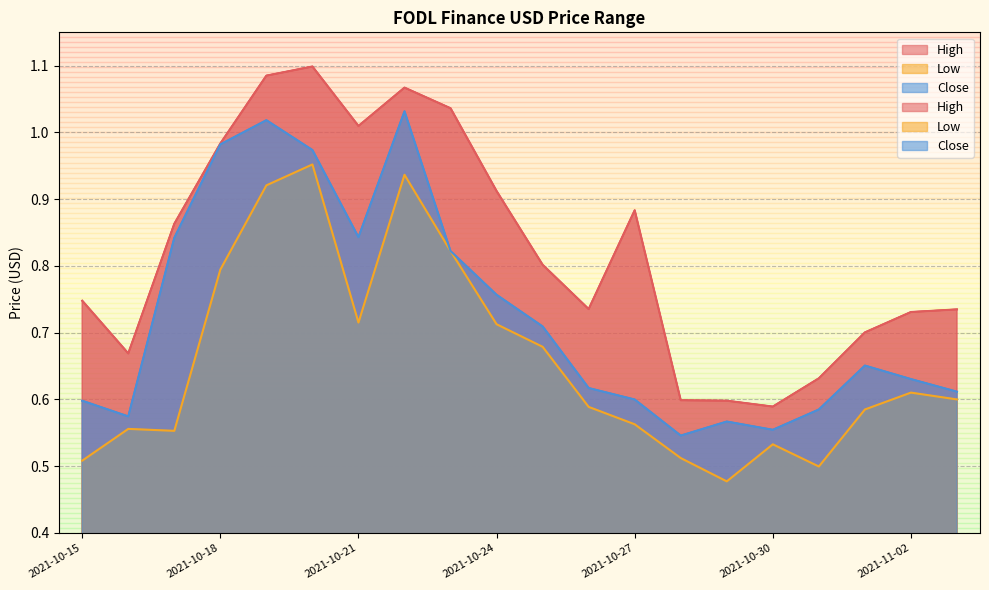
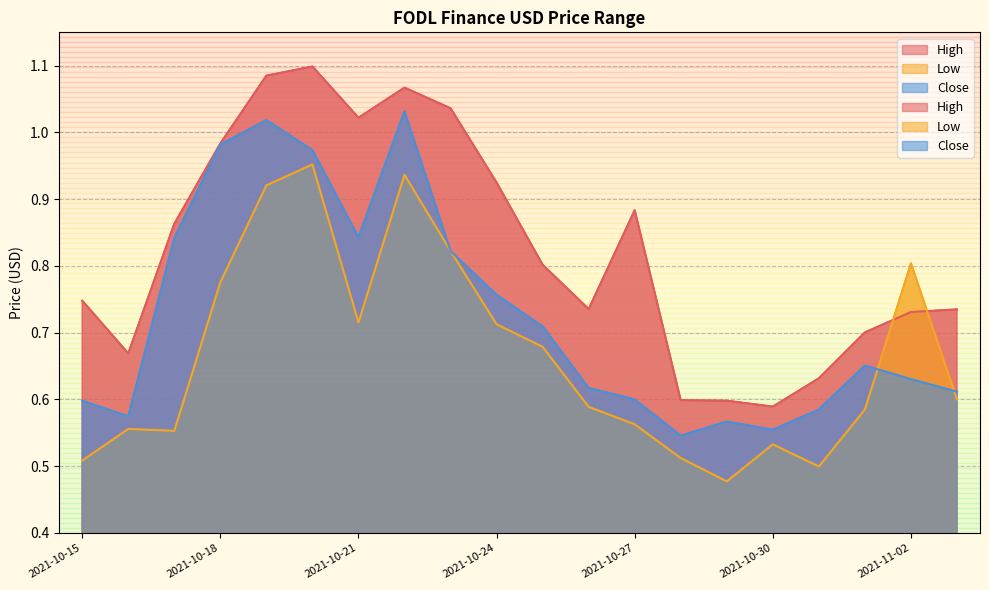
  {
    "High": {
      "2021-10-15": 0.75,
-     "2021-10-21": 1.01,
-     "2021-10-24": 0.91,
+     "2021-10-21": 1.02,
+     "2021-10-24": 0.93,
      "2021-10-27": 0.88,
      "2021-10-30": 0.59,
      "2021-11-02": 0.73
    },
    "Low": {
      "2021-10-15": 0.51,
-     "2021-10-18": 0.79,
+     "2021-10-18": 0.78,
      "2021-10-21": 0.72,
      "2021-10-24": 0.71,
      "2021-10-27": 0.56,
      "2021-10-30": 0.53,
-     "2021-11-02": 0.61
+     "2021-11-02": 0.80
    },
    "Close": {
      "2021-10-15": 0.60,
      "2021-10-21": 0.84,
      "2021-10-24": 0.76,
      "2021-10-27": 0.60,
      "2021-10-30": 0.55,
      "2021-11-02": 0.63
    }
  }
